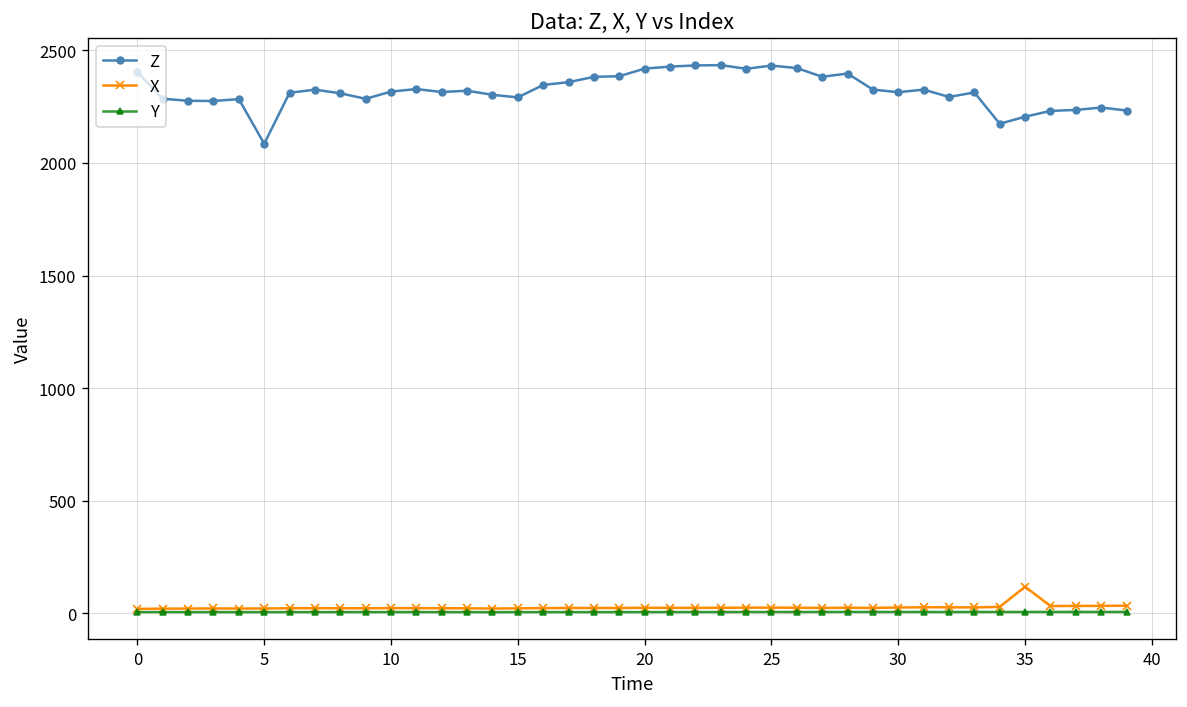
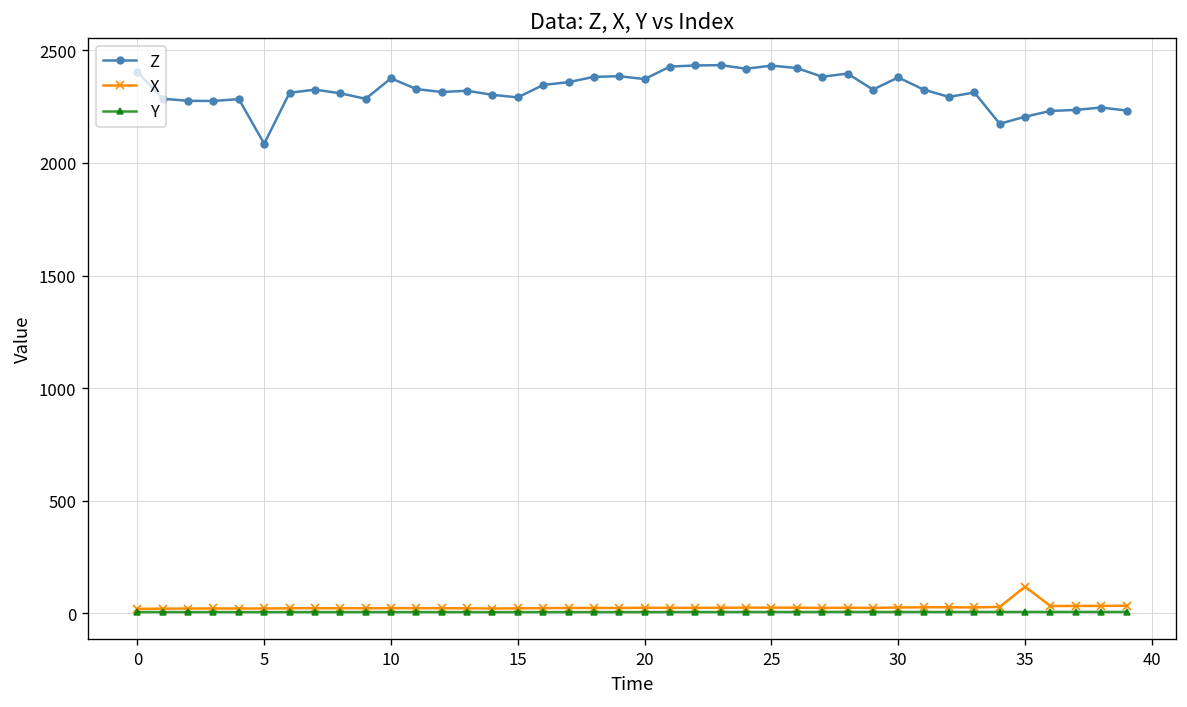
  {
    "Z": {
      "5": 2090,
-     "10": 2320,
+     "10": 2380,
      "15": 2290,
-     "20": 2420,
+     "20": 2370,
      "25": 2430,
-     "30": 2310,
+     "30": 2380,
      "35": 2210
    },
    "X": {
      "0": 20,
      "5": 20,
      "10": 20,
      "15": 20,
      "20": 20,
      "25": 20,
      "30": 30,
      "35": 120
    },
    "Y": {
      "0": 10,
      "5": 10,
      "10": 10,
      "15": 10,
      "20": 10,
      "25": 10,
      "30": 10,
      "35": 10
    }
  }
